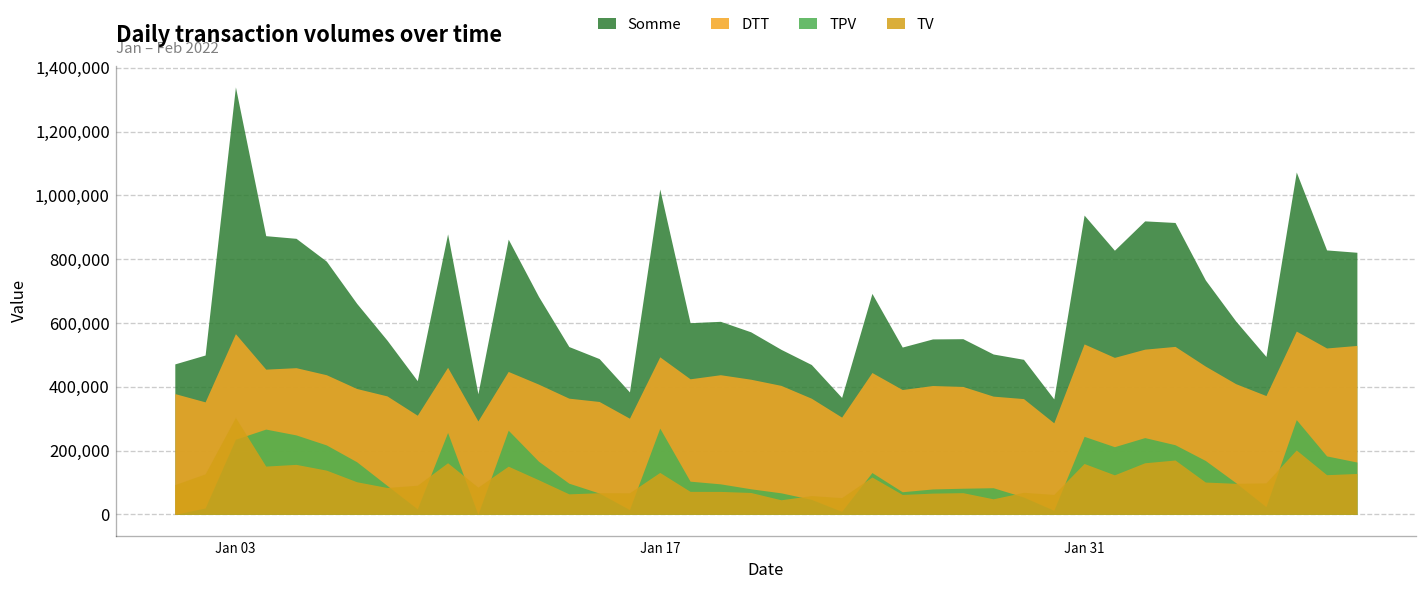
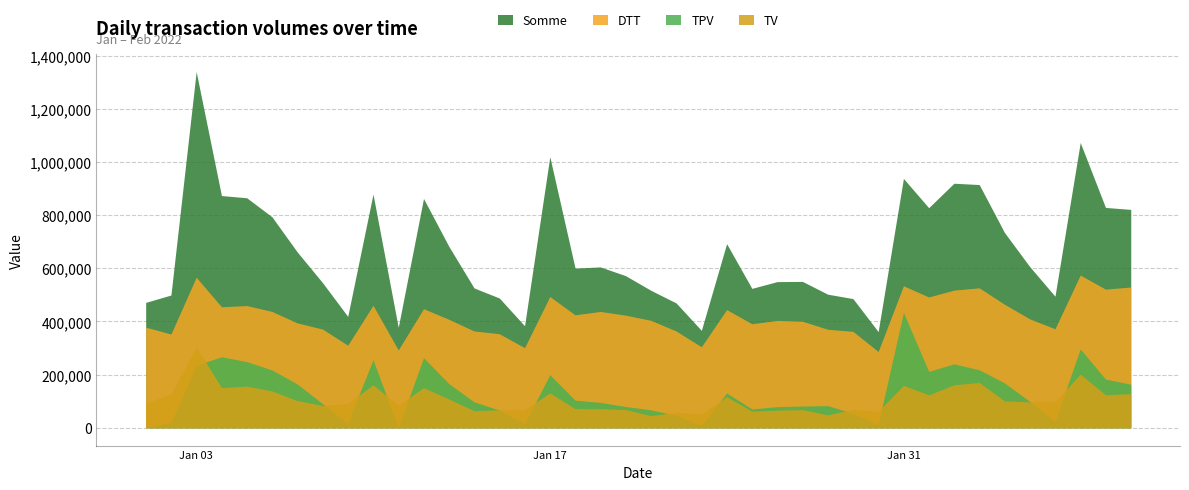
  {
    "Somme": {
      "Jan 03": "1,340,000",
      "Jan 17": "1,020,000",
      "Jan 31": "940,000"
    },
    "TPV": {
      "Jan 03": "240,000",
-     "Jan 17": "270,000",
-     "Jan 31": "240,000"
+     "Jan 17": "200,000",
+     "Jan 31": "430,000"
    }
  }
